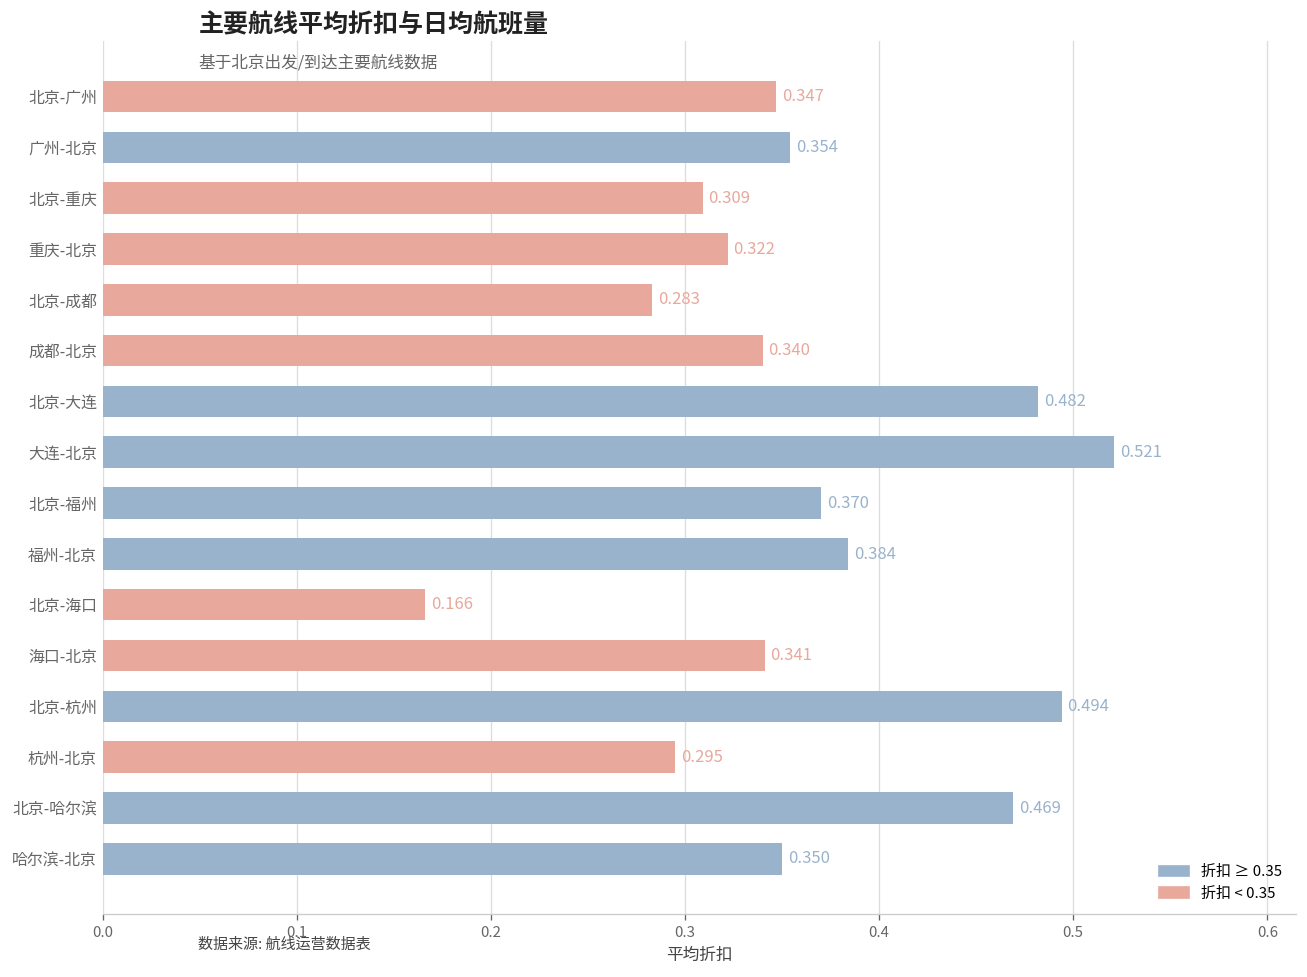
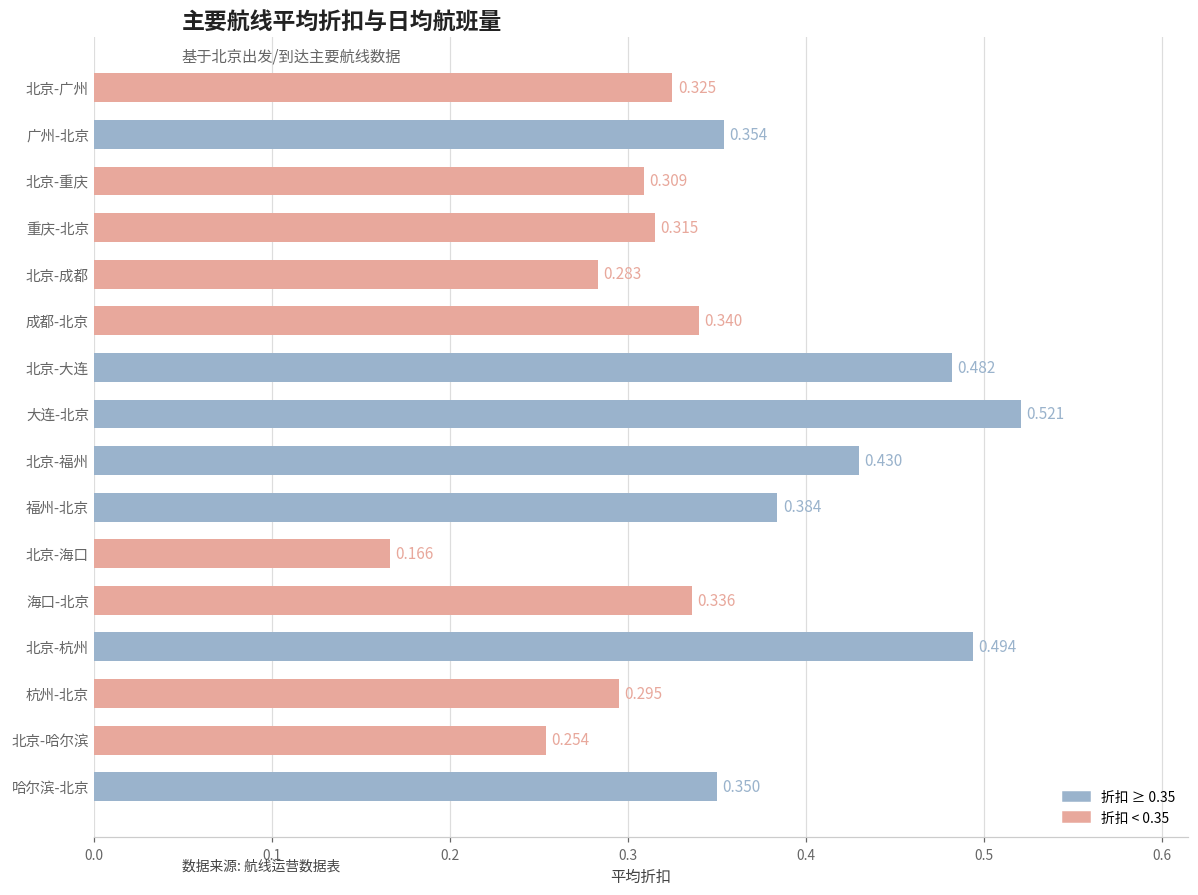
  {
-   "北京-广州": 0.347,
+   "北京-广州": 0.325,
    "广州-北京": 0.354,
    "北京-重庆": 0.309,
-   "重庆-北京": 0.322,
+   "重庆-北京": 0.315,
    "北京-成都": 0.283,
    "成都-北京": 0.340,
    "北京-大连": 0.482,
    "大连-北京": 0.521,
-   "北京-福州": 0.370,
+   "北京-福州": 0.430,
    "福州-北京": 0.384,
    "北京-海口": 0.166,
-   "海口-北京": 0.341,
+   "海口-北京": 0.336,
    "北京-杭州": 0.494,
    "杭州-北京": 0.295,
-   "北京-哈尔滨": 0.469,
+   "北京-哈尔滨": 0.254,
    "哈尔滨-北京": 0.350
  }
